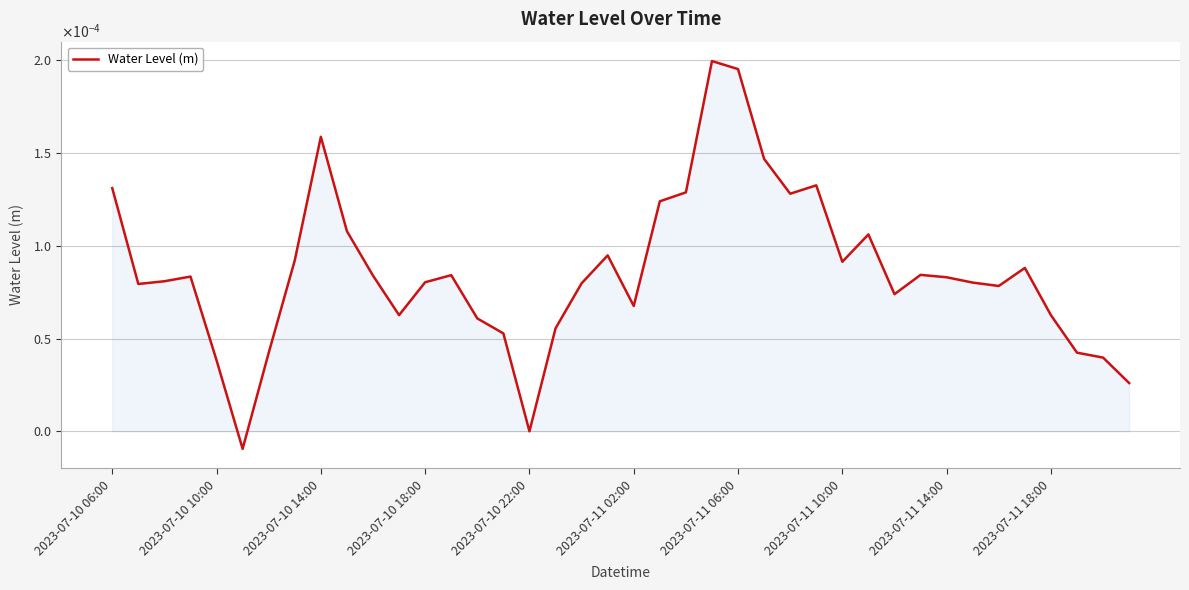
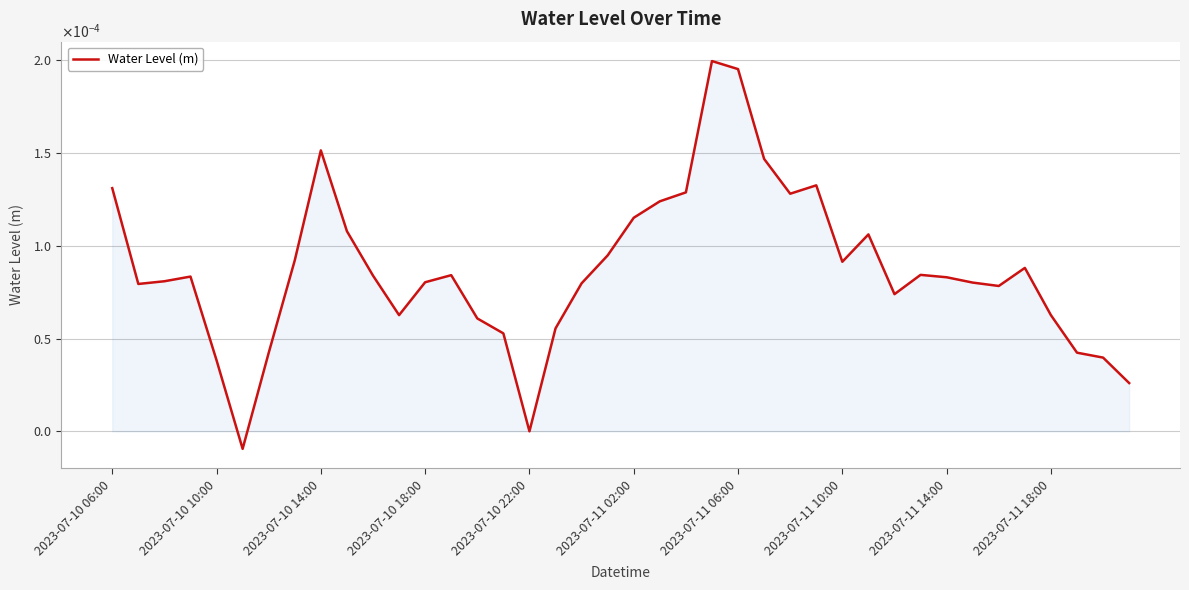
  {
    "Water Level (m)": {
-     "2023-07-10 14:00": 0.000159,
-     "2023-07-11 02:00": 0.000068
+     "2023-07-10 14:00": 0.000151,
+     "2023-07-11 02:00": 0.000115
    }
  }
